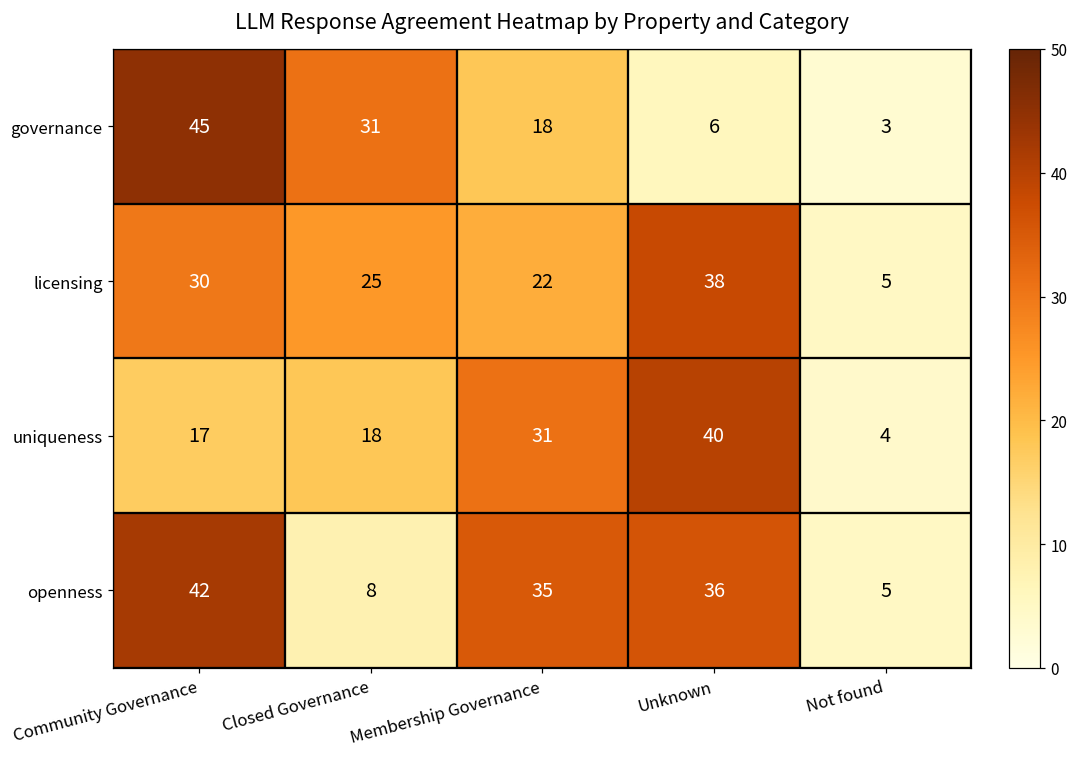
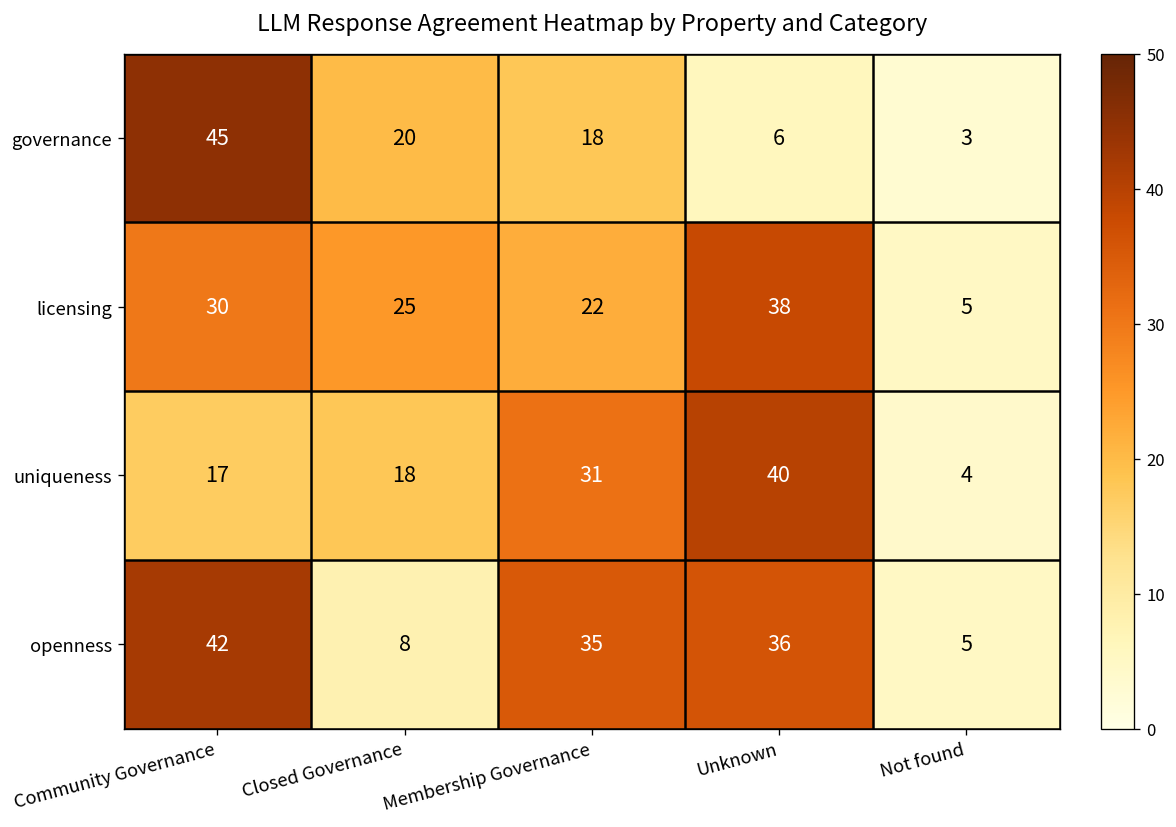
  {
    "governance": {
      "Community Governance": 45,
-     "Closed Governance": 31,
+     "Closed Governance": 20,
      "Membership Governance": 18,
      "Unknown": 6,
      "Not found": 3
    },
    "licensing": {
      "Community Governance": 30,
      "Closed Governance": 25,
      "Membership Governance": 22,
      "Unknown": 38,
      "Not found": 5
    },
    "uniqueness": {
      "Community Governance": 17,
      "Closed Governance": 18,
      "Membership Governance": 31,
      "Unknown": 40,
      "Not found": 4
    },
    "openness": {
      "Community Governance": 42,
      "Closed Governance": 8,
      "Membership Governance": 35,
      "Unknown": 36,
      "Not found": 5
    }
  }
